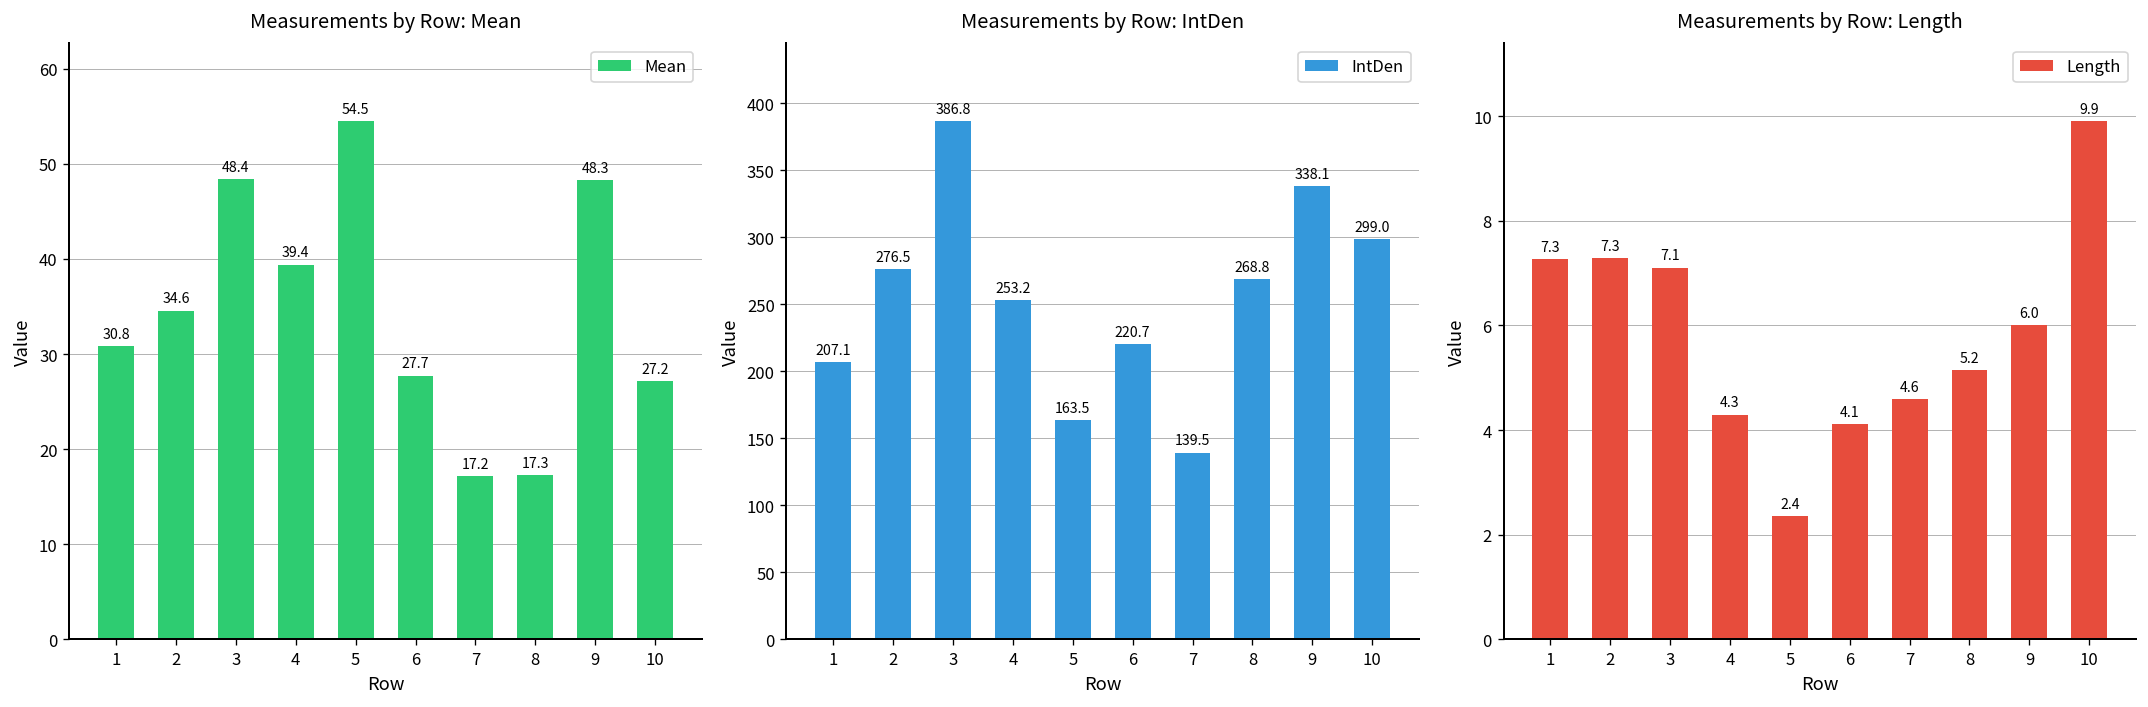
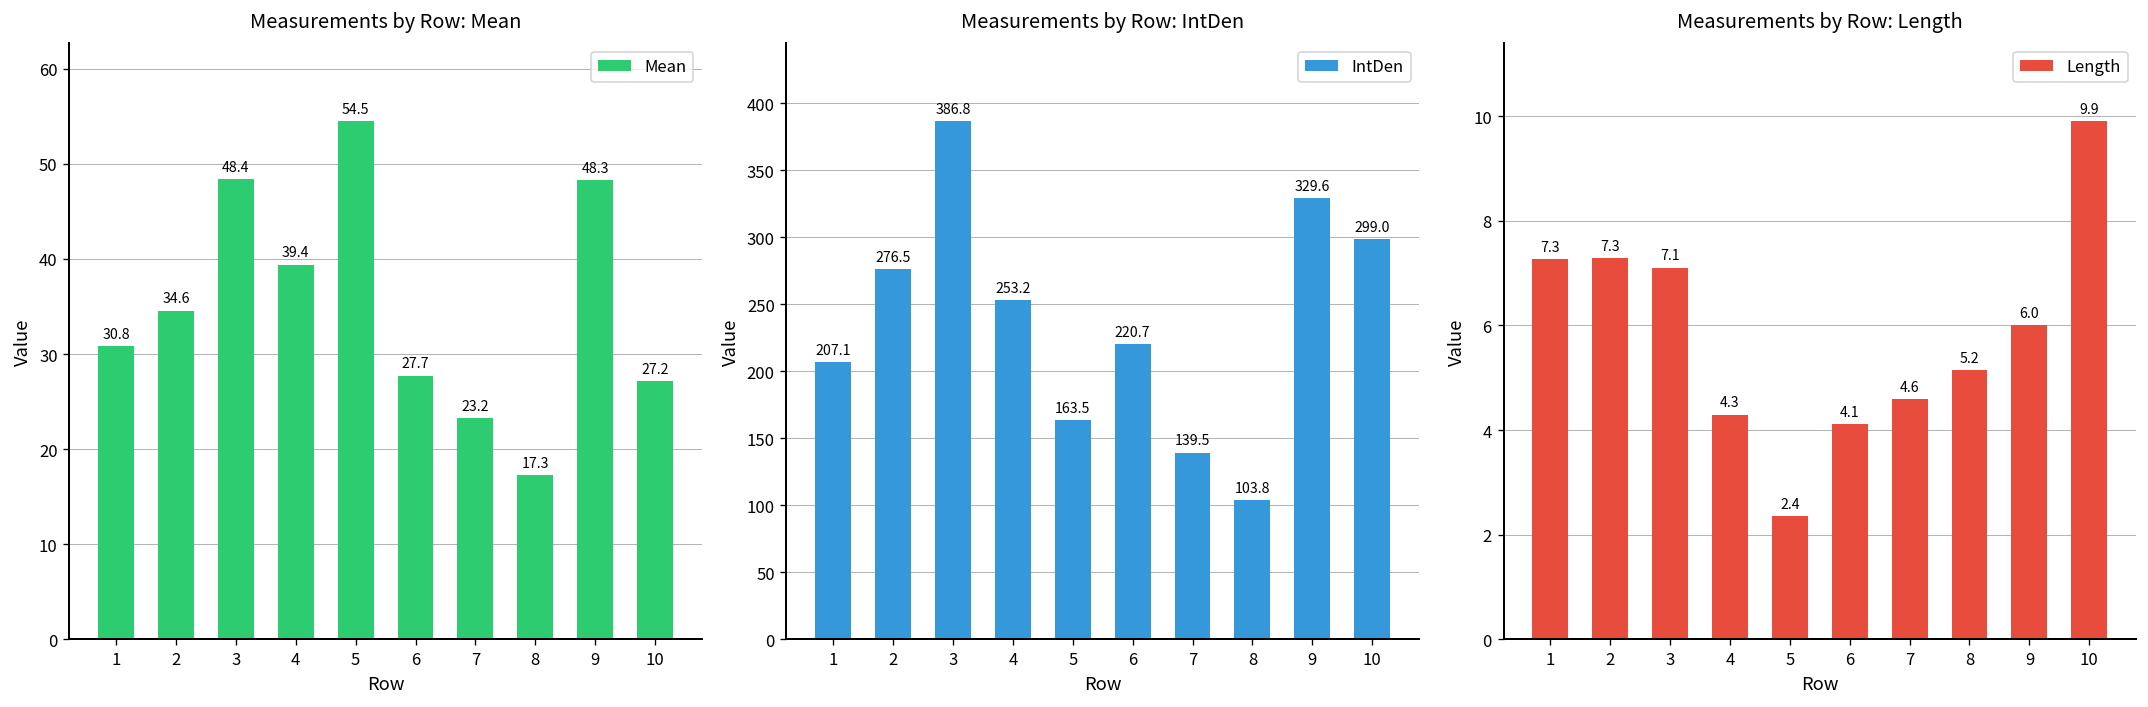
  {
    "Measurements by Row: Mean": {
      "1": 30.8,
      "2": 34.6,
      "3": 48.4,
      "4": 39.4,
      "5": 54.5,
      "6": 27.7,
-     "7": 17.2,
+     "7": 23.2,
      "8": 17.3,
      "9": 48.3,
      "10": 27.2
    },
    "Measurements by Row: IntDen": {
      "1": 207.1,
      "2": 276.5,
      "3": 386.8,
      "4": 253.2,
      "5": 163.5,
      "6": 220.7,
      "7": 139.5,
-     "8": 268.8,
-     "9": 338.1,
+     "8": 103.8,
+     "9": 329.6,
      "10": 299.0
    },
    "Measurements by Row: Length": {
      "1": 7.3,
      "2": 7.3,
      "3": 7.1,
      "4": 4.3,
      "5": 2.4,
      "6": 4.1,
      "7": 4.6,
      "8": 5.2,
      "9": 6.0,
      "10": 9.9
    }
  }
